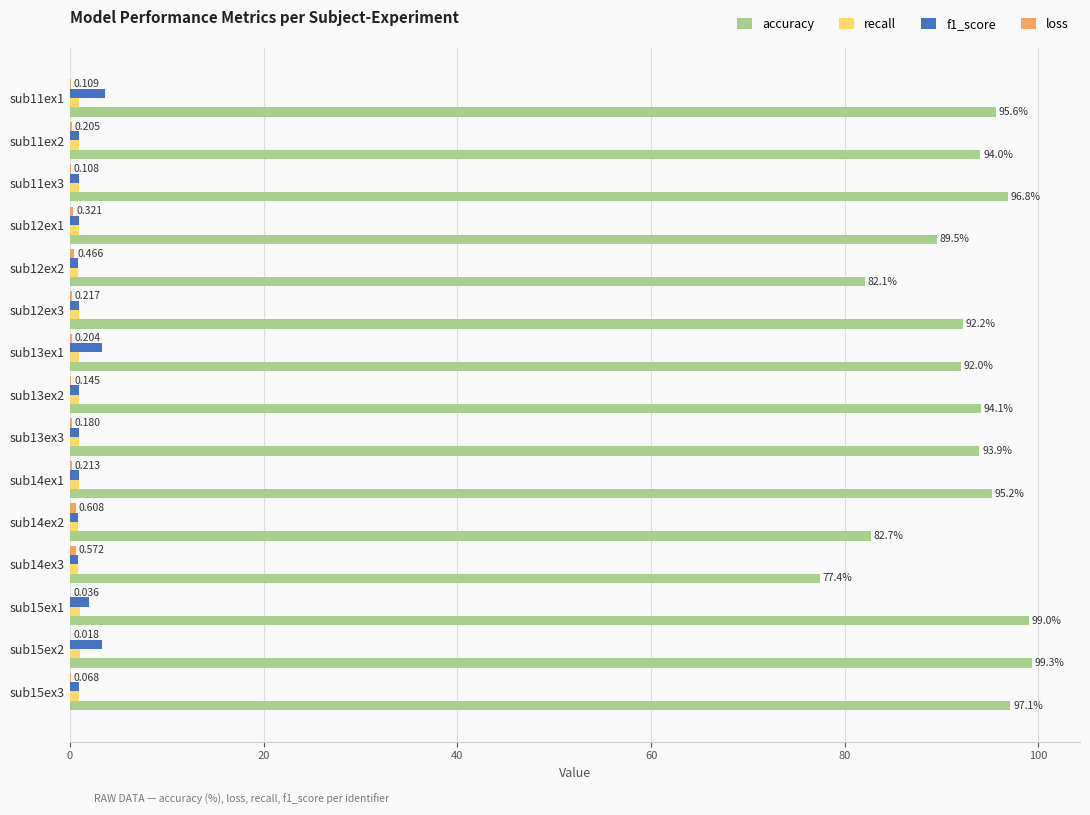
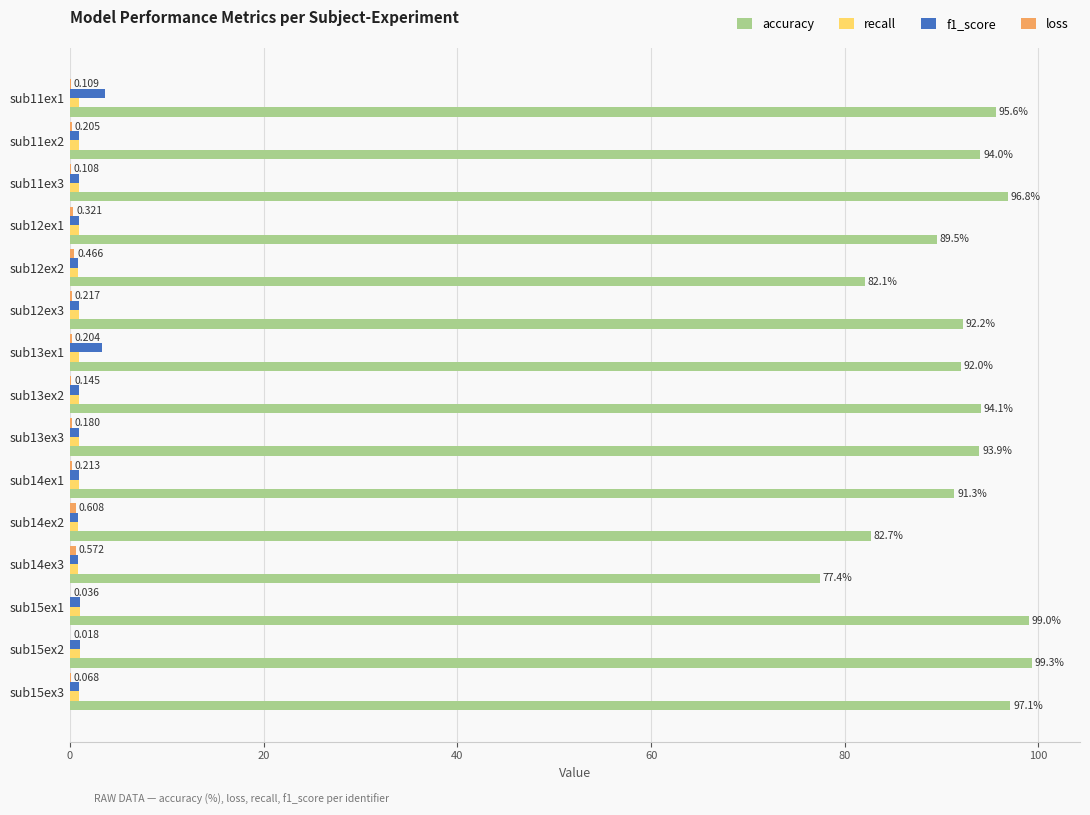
  {
    "accuracy": {
      "sub11ex1": "95.6%",
      "sub11ex2": "94.0%",
      "sub11ex3": "96.8%",
      "sub12ex1": "89.5%",
      "sub12ex2": "82.1%",
      "sub12ex3": "92.2%",
      "sub13ex1": "92.0%",
      "sub13ex2": "94.1%",
      "sub13ex3": "93.9%",
-     "sub14ex1": "95.2%",
+     "sub14ex1": "91.3%",
      "sub14ex2": "82.7%",
      "sub14ex3": "77.4%",
      "sub15ex1": "99.0%",
      "sub15ex2": "99.3%",
      "sub15ex3": "97.1%"
    },
    "f1_score": {
      "sub11ex1": "4",
      "sub11ex2": "1",
      "sub11ex3": "1",
      "sub12ex1": "1",
      "sub12ex2": "1",
      "sub12ex3": "1",
      "sub13ex1": "3",
      "sub13ex2": "1",
      "sub13ex3": "1",
      "sub14ex1": "1",
      "sub14ex2": "1",
      "sub14ex3": "1",
-     "sub15ex1": "2",
-     "sub15ex2": "3",
+     "sub15ex1": "1",
+     "sub15ex2": "1",
      "sub15ex3": "1"
    }
  }
